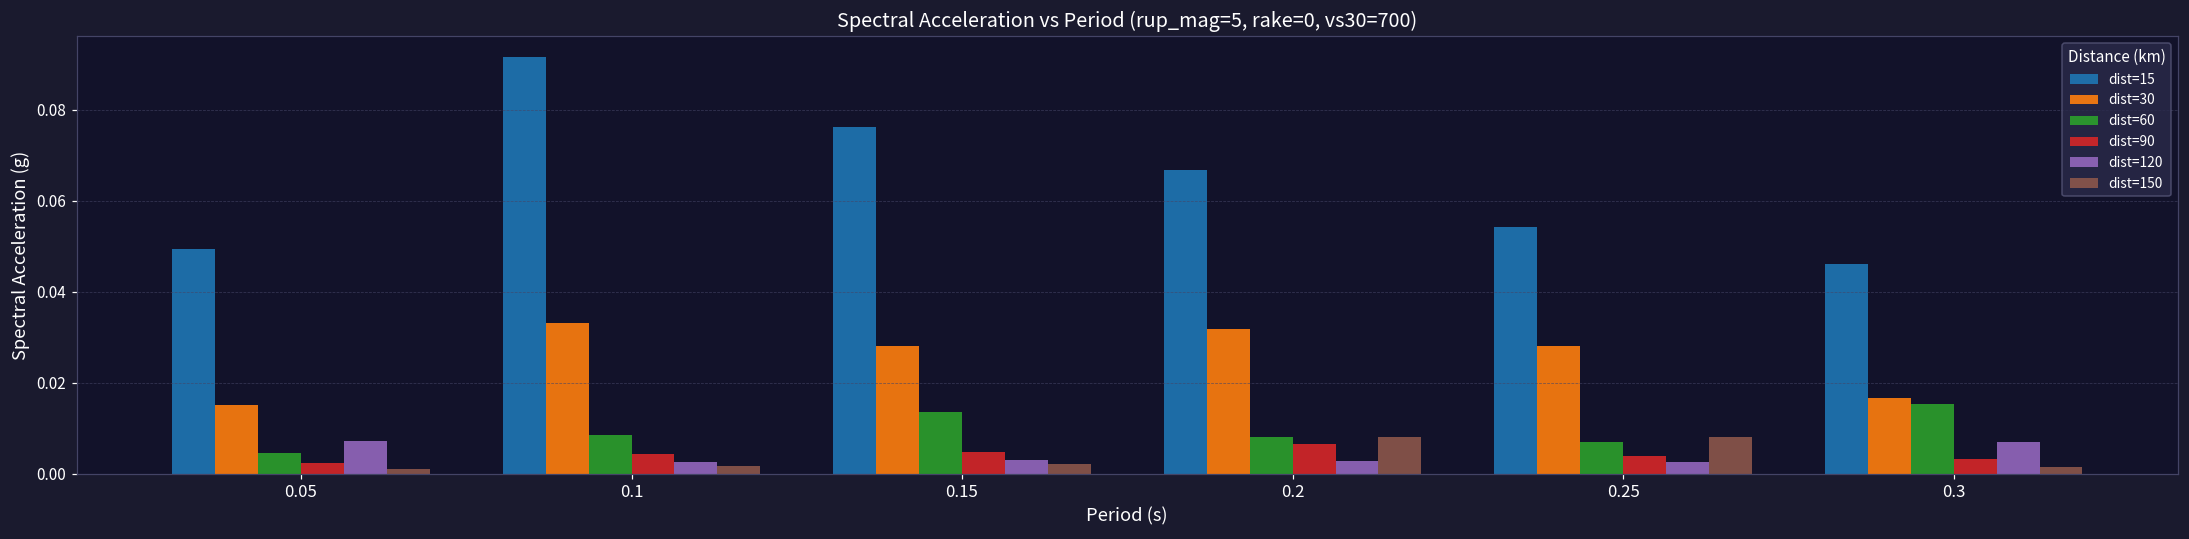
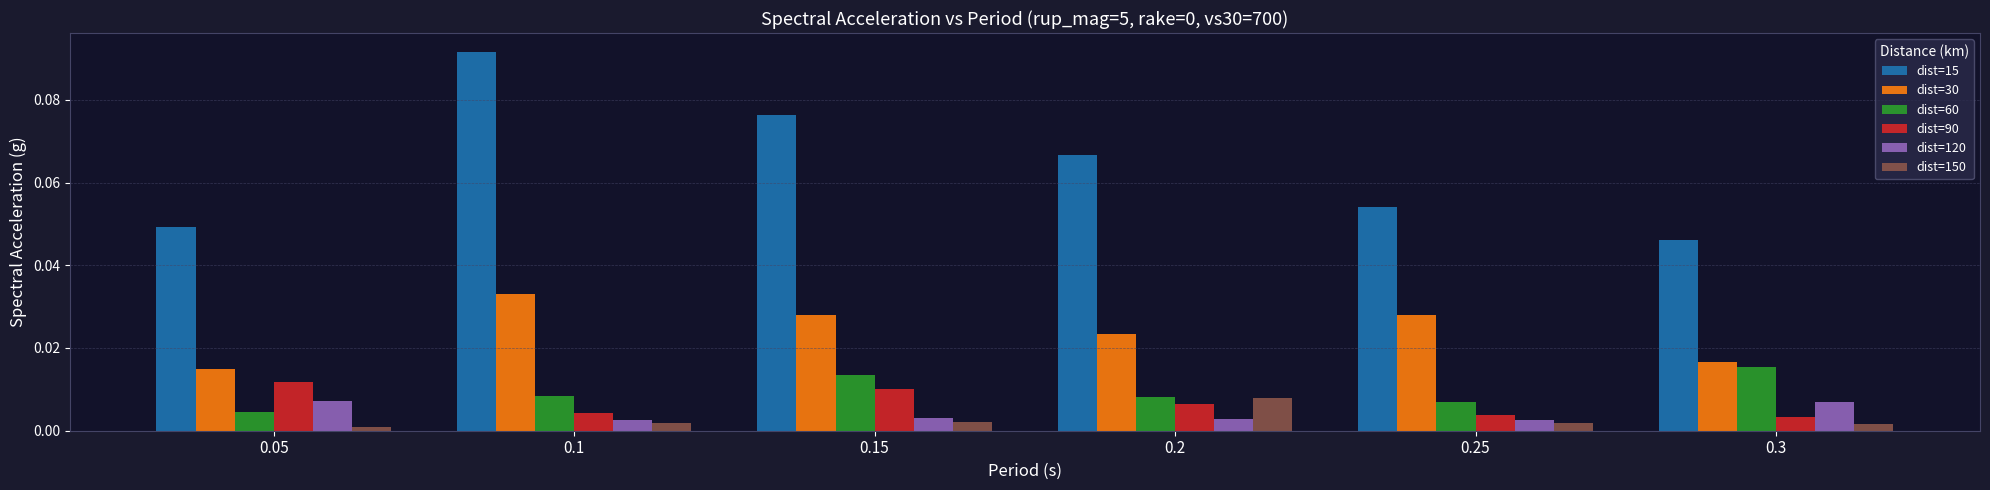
  {
    "dist=15": {
      "0.05": 0.049,
      "0.1": 0.092,
      "0.15": 0.076,
      "0.2": 0.067,
      "0.25": 0.054,
      "0.3": 0.046
    },
    "dist=30": {
      "0.05": 0.015,
      "0.1": 0.033,
      "0.15": 0.028,
-     "0.2": 0.032,
+     "0.2": 0.023,
      "0.25": 0.028,
      "0.3": 0.017
    },
    "dist=60": {
      "0.05": 0.005,
      "0.1": 0.009,
      "0.15": 0.014,
      "0.2": 0.008,
      "0.25": 0.007,
      "0.3": 0.015
    },
    "dist=90": {
-     "0.05": 0.002,
+     "0.05": 0.012,
      "0.1": 0.004,
-     "0.15": 0.005,
+     "0.15": 0.010,
      "0.2": 0.007,
      "0.25": 0.004,
      "0.3": 0.003
    },
    "dist=120": {
      "0.05": 0.007,
      "0.1": 0.003,
      "0.15": 0.003,
      "0.2": 0.003,
      "0.25": 0.003,
      "0.3": 0.007
    },
    "dist=150": {
      "0.05": 0.001,
      "0.1": 0.002,
      "0.15": 0.002,
      "0.2": 0.008,
-     "0.25": 0.008,
+     "0.25": 0.002,
      "0.3": 0.002
    }
  }
